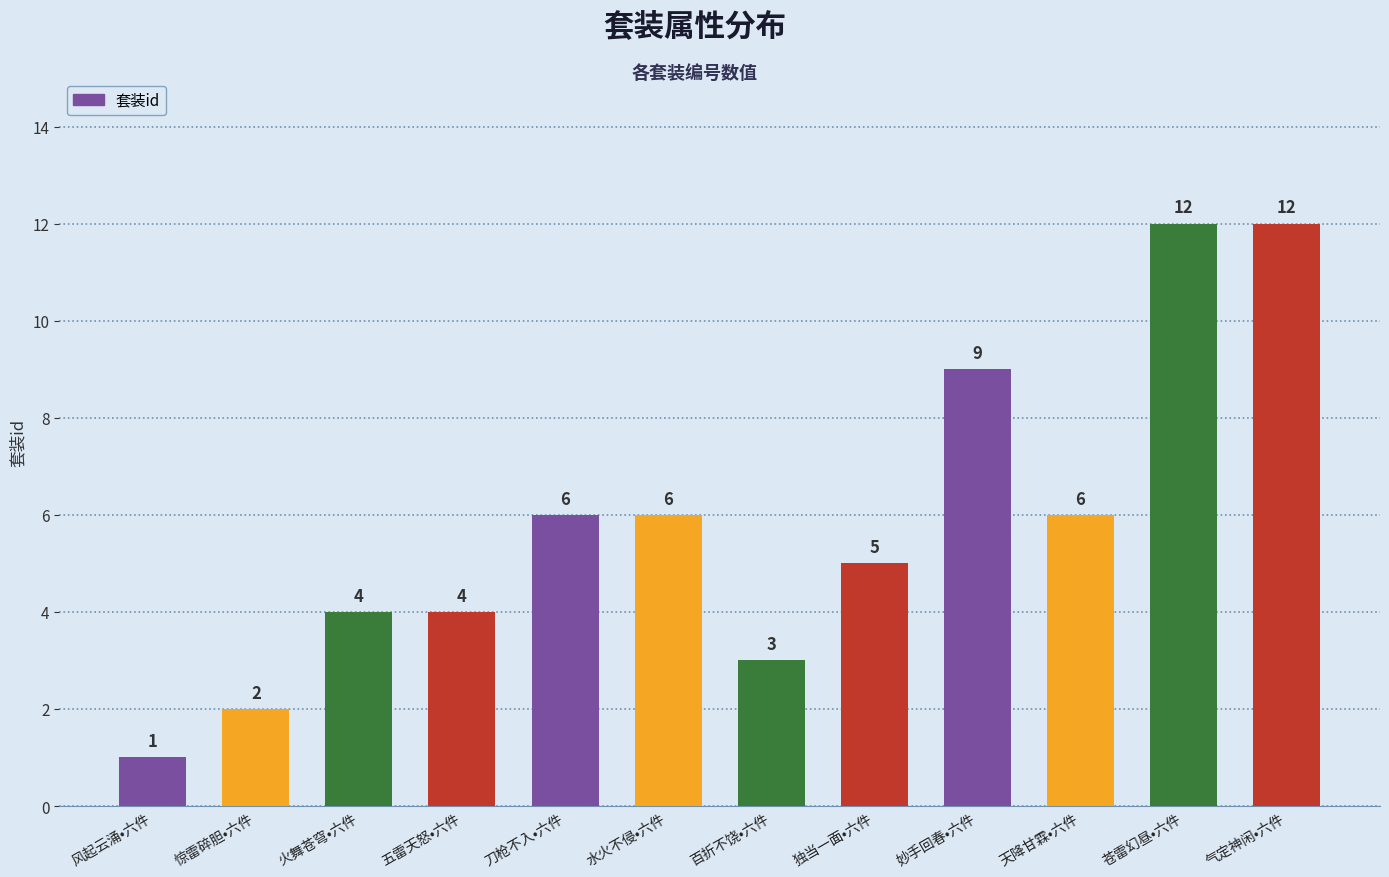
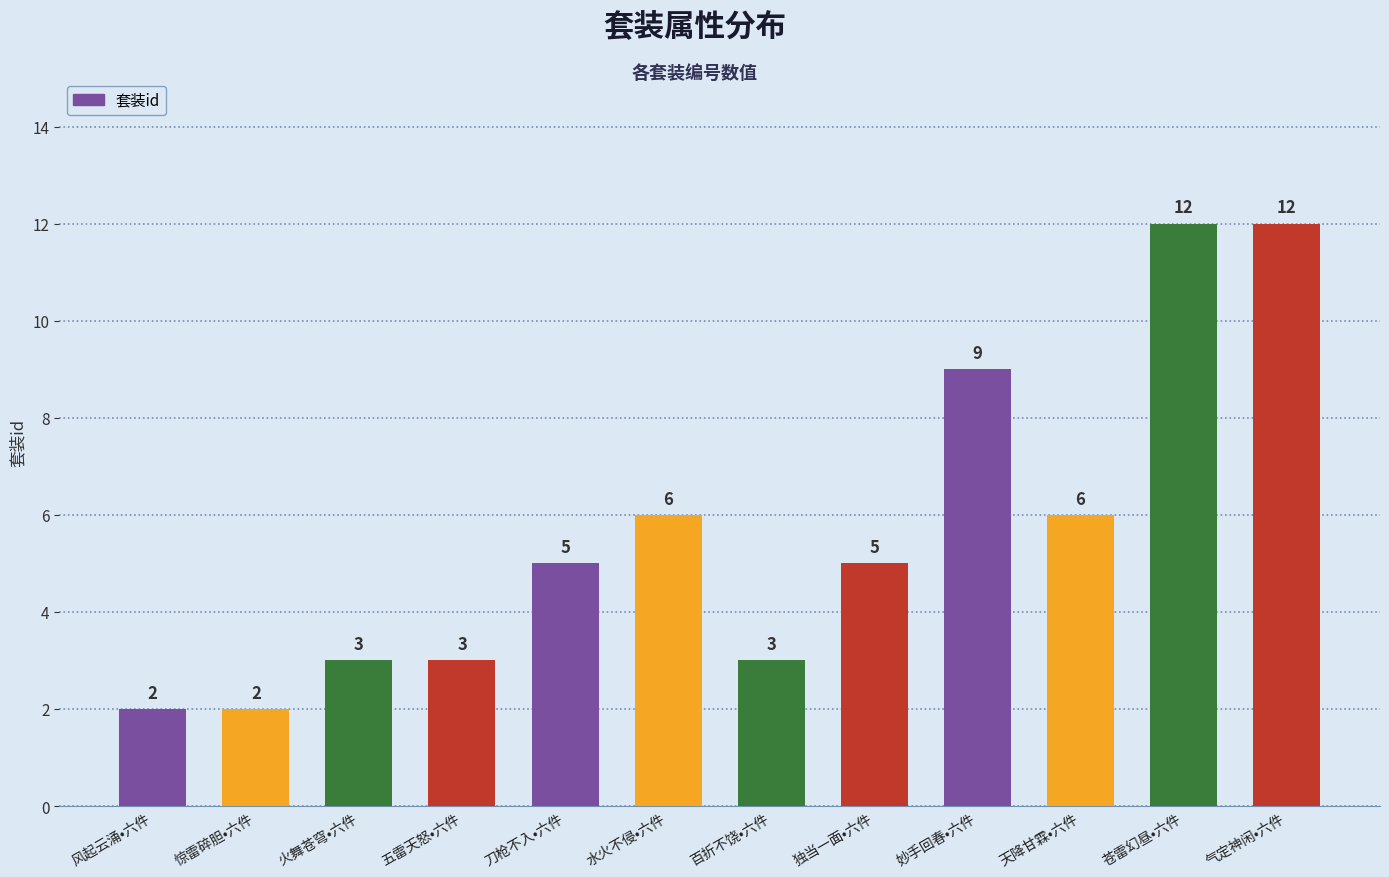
  {
-   "风起云涌•六件": 1,
+   "风起云涌•六件": 2,
    "惊雷碎胆•六件": 2,
-   "火舞苍穹•六件": 4,
-   "五雷天怒•六件": 4,
-   "刀枪不入•六件": 6,
+   "火舞苍穹•六件": 3,
+   "五雷天怒•六件": 3,
+   "刀枪不入•六件": 5,
    "水火不侵•六件": 6,
    "百折不饶•六件": 3,
    "独当一面•六件": 5,
    "妙手回春•六件": 9,
    "天降甘霖•六件": 6,
    "苍雷幻昼•六件": 12,
    "气定神闲•六件": 12
  }
